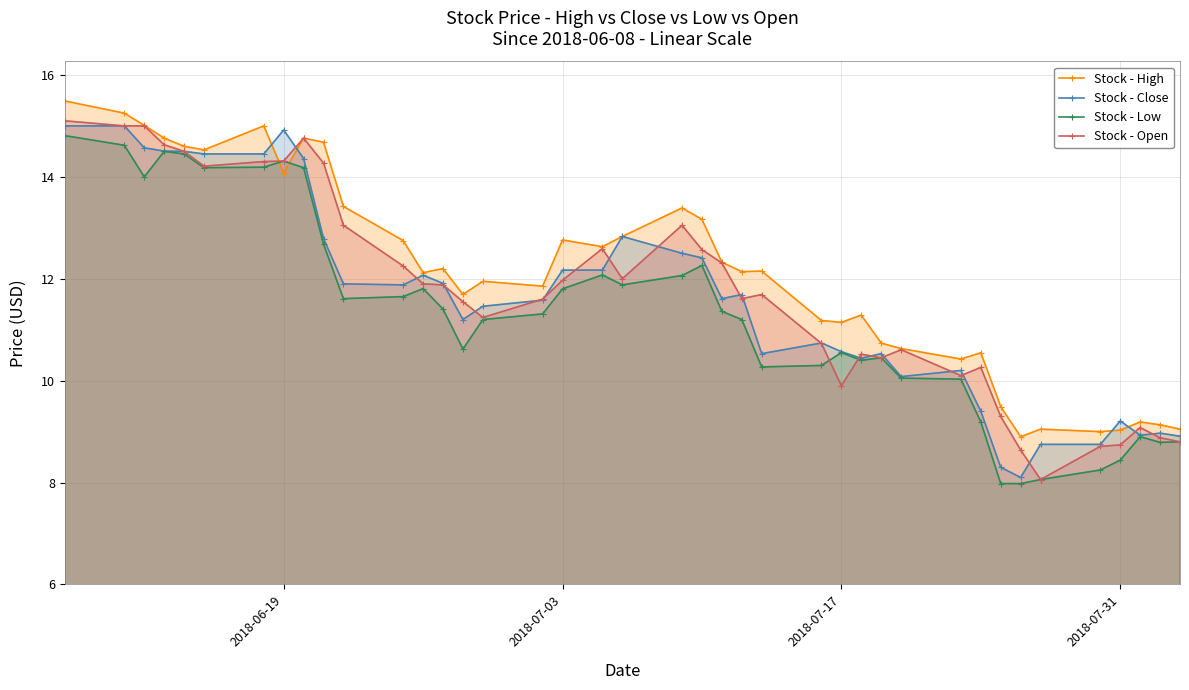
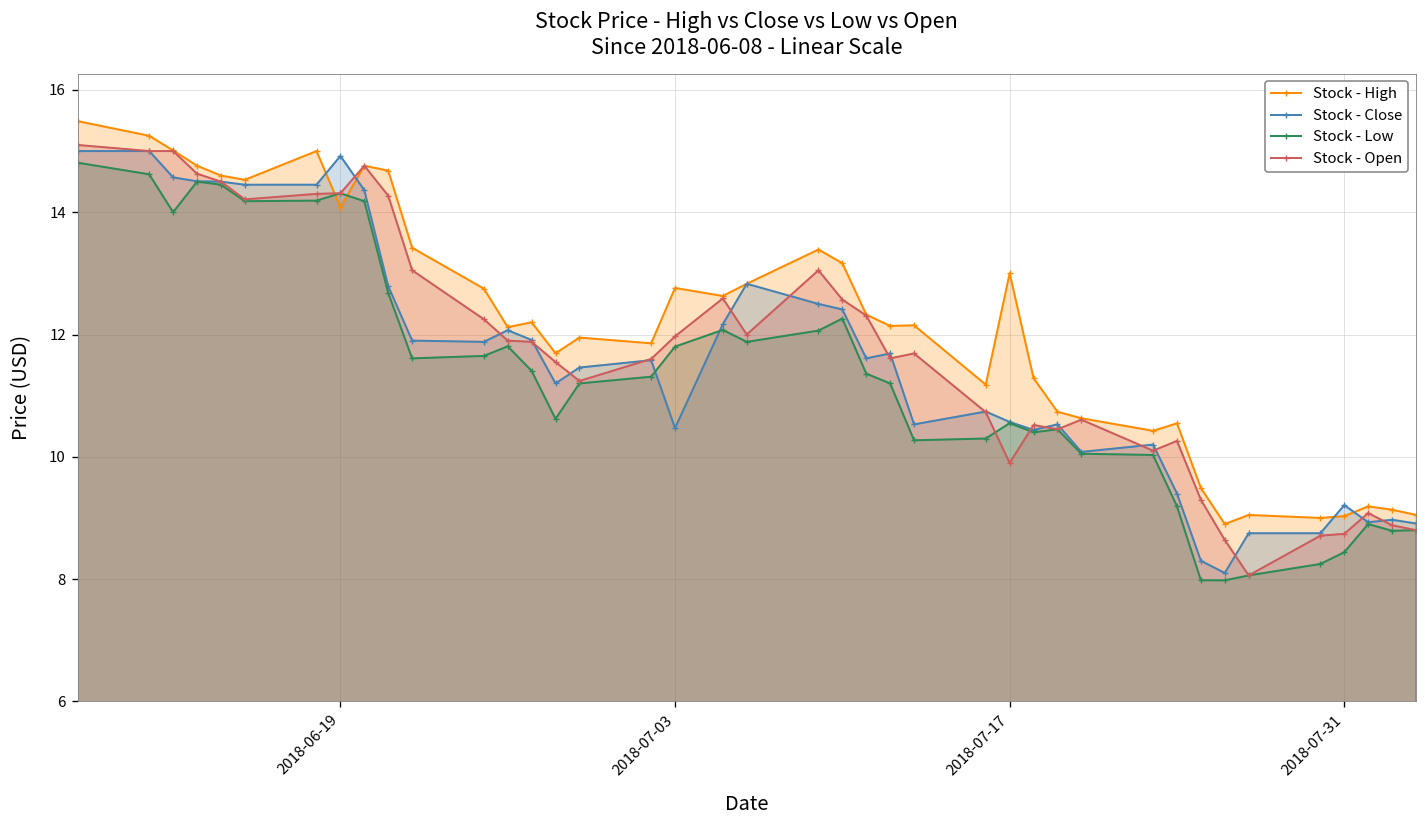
  {
    "Stock - High": {
      "2018-06-19": 14.1,
      "2018-07-03": 12.8,
-     "2018-07-17": 11.1,
+     "2018-07-17": 13.0,
      "2018-07-31": 9.0
    },
    "Stock - Close": {
      "2018-06-19": 14.9,
-     "2018-07-03": 12.2,
+     "2018-07-03": 10.5,
      "2018-07-31": 9.2
    },
    "Stock - Low": {
      "2018-07-03": 11.8,
      "2018-07-31": 8.4
    },
    "Stock - Open": {
      "2018-07-03": 12.0,
      "2018-07-17": 9.9,
      "2018-07-31": 8.7
    }
  }
